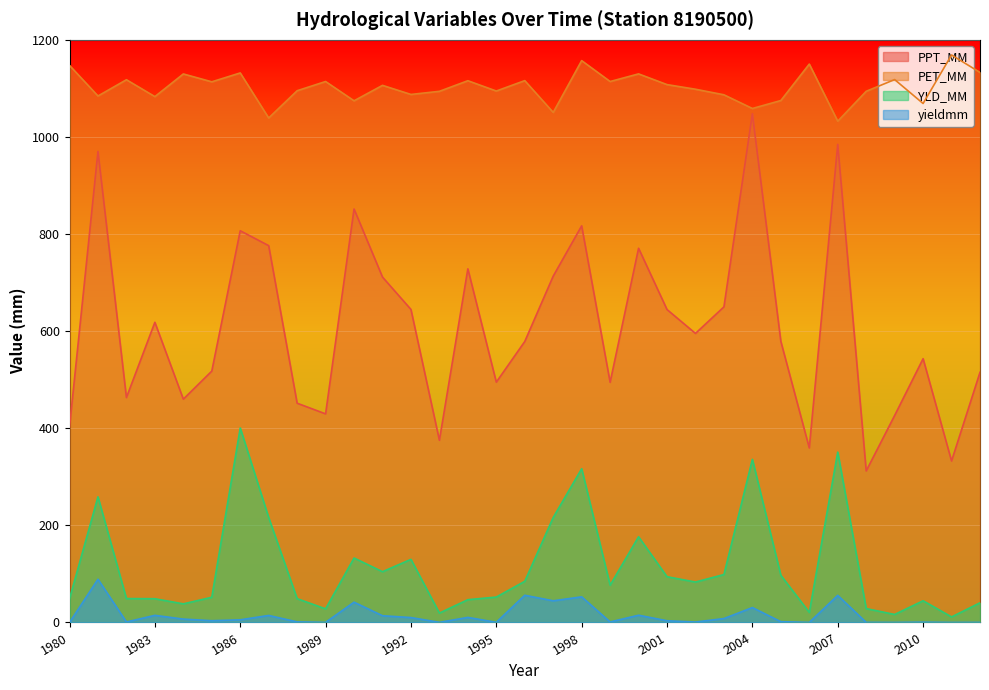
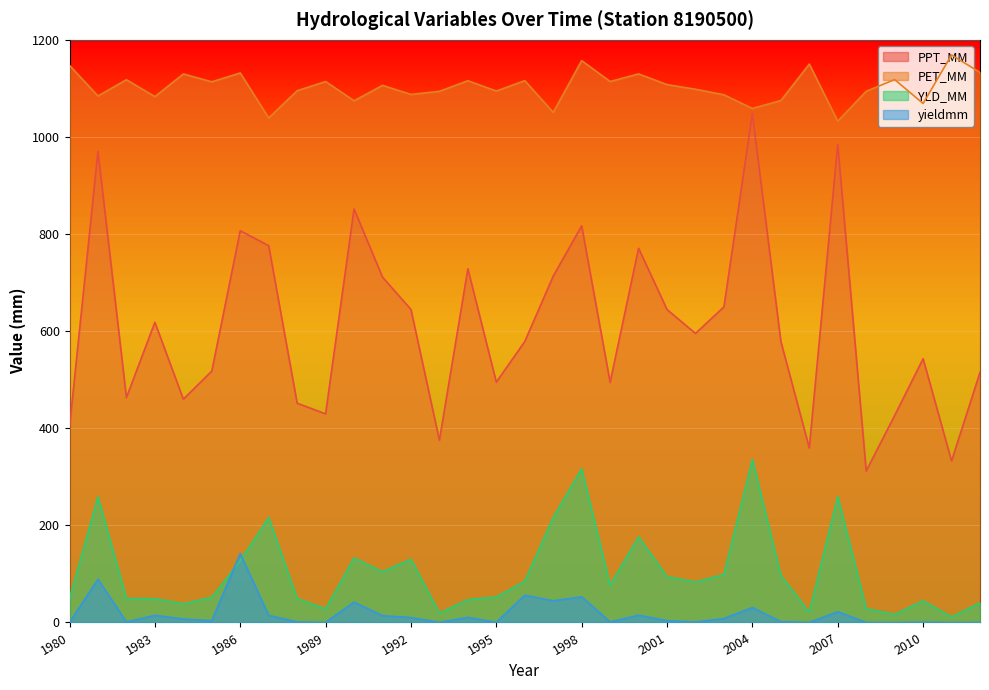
  {
    "YLD_MM": {
      "1980": 50,
      "1983": 50,
-     "1986": 400,
+     "1986": 130,
      "1989": 30,
      "1992": 130,
      "1995": 50,
      "1998": 320,
      "2001": 90,
      "2004": 340,
-     "2007": 350,
+     "2007": 260,
      "2010": 40
    },
    "yieldmm": {
      "1980": 0,
      "1983": 10,
-     "1986": 10,
+     "1986": 140,
      "1989": 0,
      "1992": 10,
      "1995": 0,
      "1998": 50,
      "2001": 0,
      "2004": 30,
-     "2007": 60,
+     "2007": 20,
      "2010": 0
    }
  }
